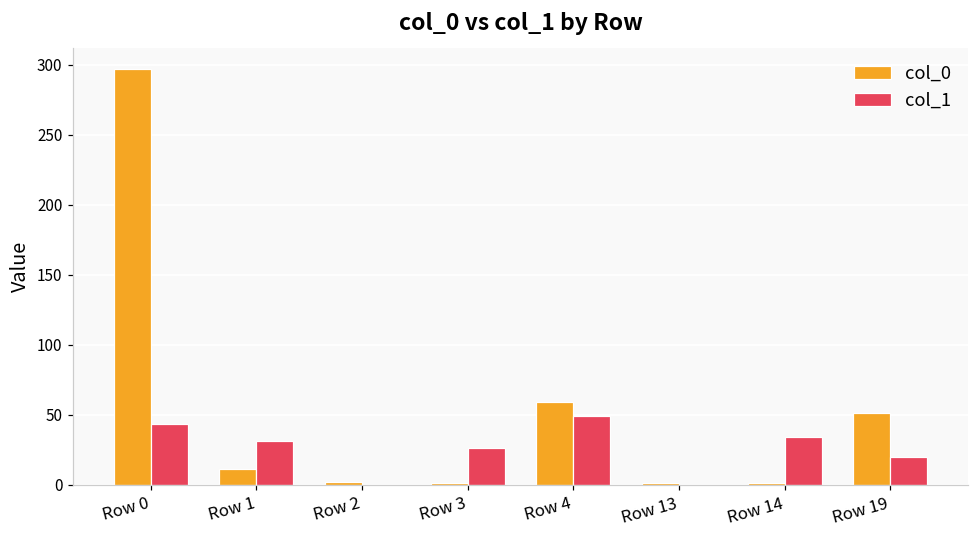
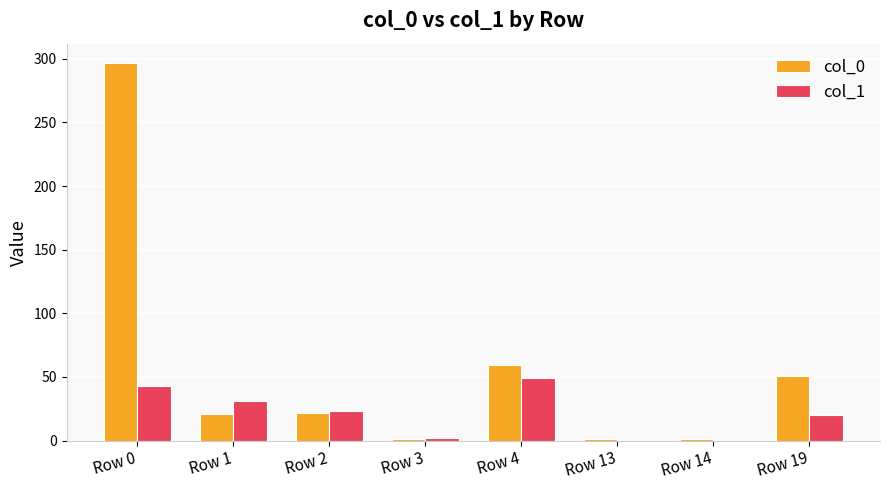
  {
    "col_0": {
      "Row 0": 297,
-     "Row 1": 11,
-     "Row 2": 2,
+     "Row 1": 21,
+     "Row 2": 22,
      "Row 4": 59,
      "Row 19": 51
    },
    "col_1": {
      "Row 0": 43,
      "Row 1": 31,
-     "Row 2": 0,
-     "Row 3": 26,
+     "Row 2": 23,
+     "Row 3": 2,
      "Row 4": 49,
      "Row 13": 0,
-     "Row 14": 34,
+     "Row 14": 0,
      "Row 19": 20
    }
  }
